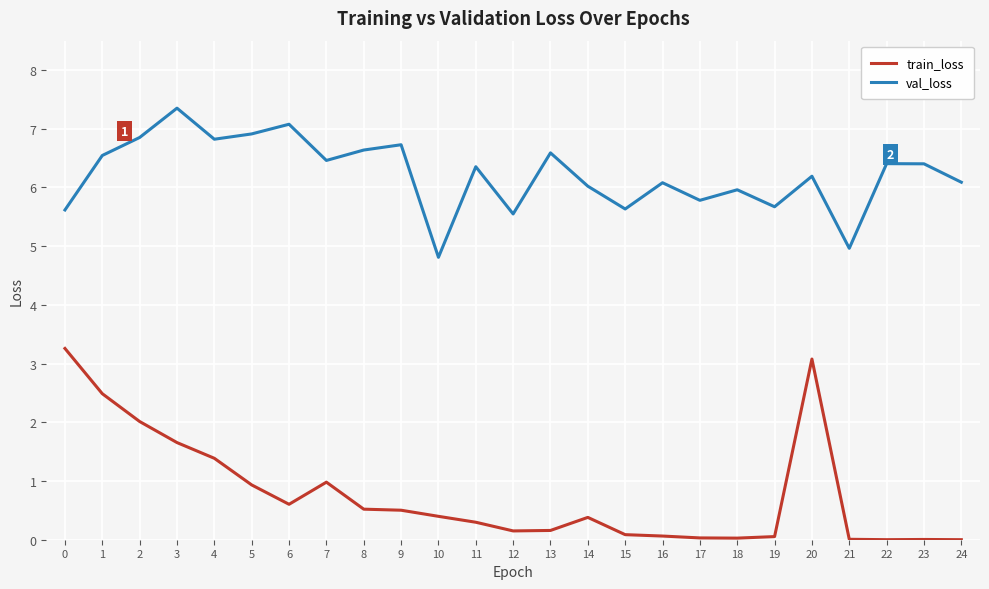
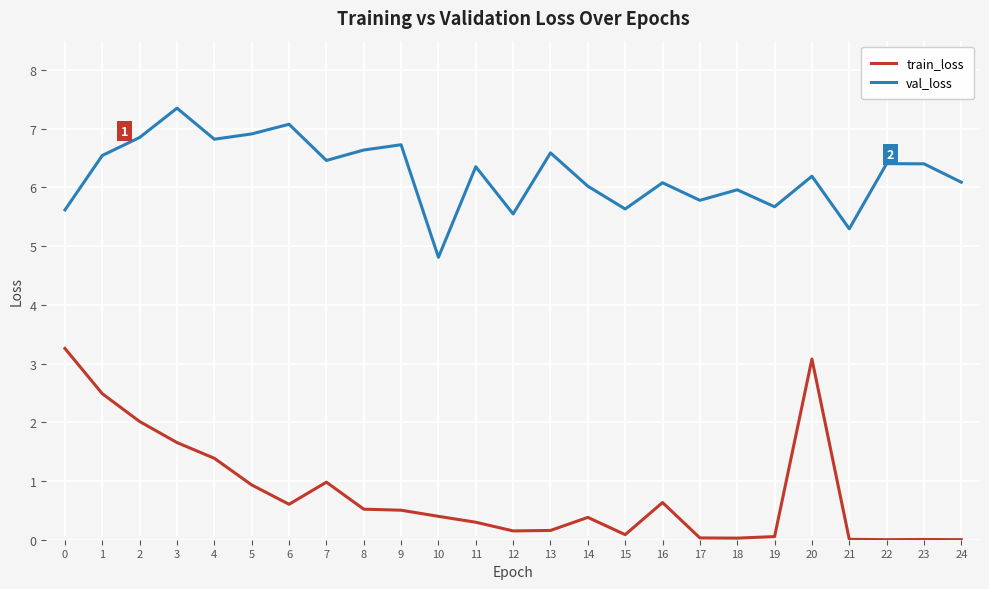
  {
    "train_loss": {
      "0": 3.3,
      "1": 2.5,
      "2": 2.0,
      "3": 1.7,
      "4": 1.4,
      "5": 0.9,
      "6": 0.6,
      "7": 1.0,
      "8": 0.5,
      "9": 0.5,
      "10": 0.4,
      "11": 0.3,
      "12": 0.1,
      "13": 0.2,
      "14": 0.4,
      "15": 0.1,
-     "16": 0.1,
+     "16": 0.6,
      "17": 0.0,
      "18": 0.0,
      "19": 0.1,
      "20": 3.1,
      "21": 0.0,
      "22": 0.0,
      "23": 0.0,
      "24": 0.0
    },
    "val_loss": {
      "0": 5.6,
      "1": 6.5,
      "3": 7.4,
      "4": 6.8,
      "5": 6.9,
      "6": 7.1,
      "7": 6.5,
      "8": 6.6,
      "9": 6.7,
      "10": 4.8,
      "11": 6.4,
      "12": 5.5,
      "13": 6.6,
      "14": 6.0,
      "15": 5.6,
      "16": 6.1,
      "17": 5.8,
      "18": 6.0,
      "19": 5.7,
      "20": 6.2,
-     "21": 5.0,
+     "21": 5.3,
      "23": 6.4,
      "24": 6.1
    }
  }
